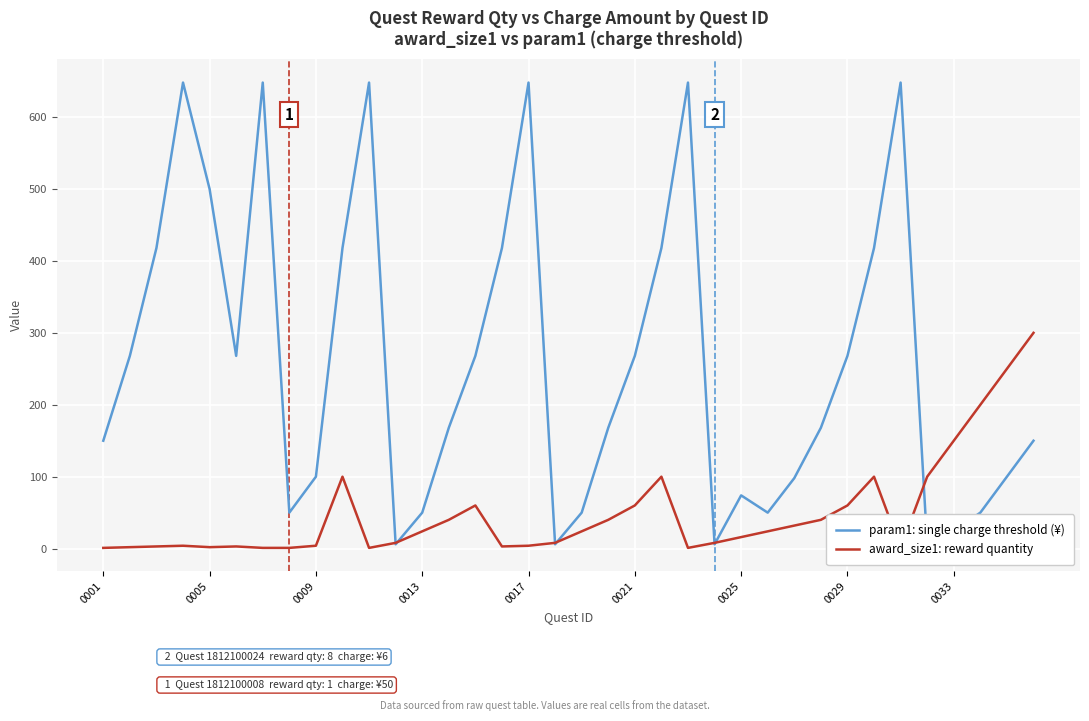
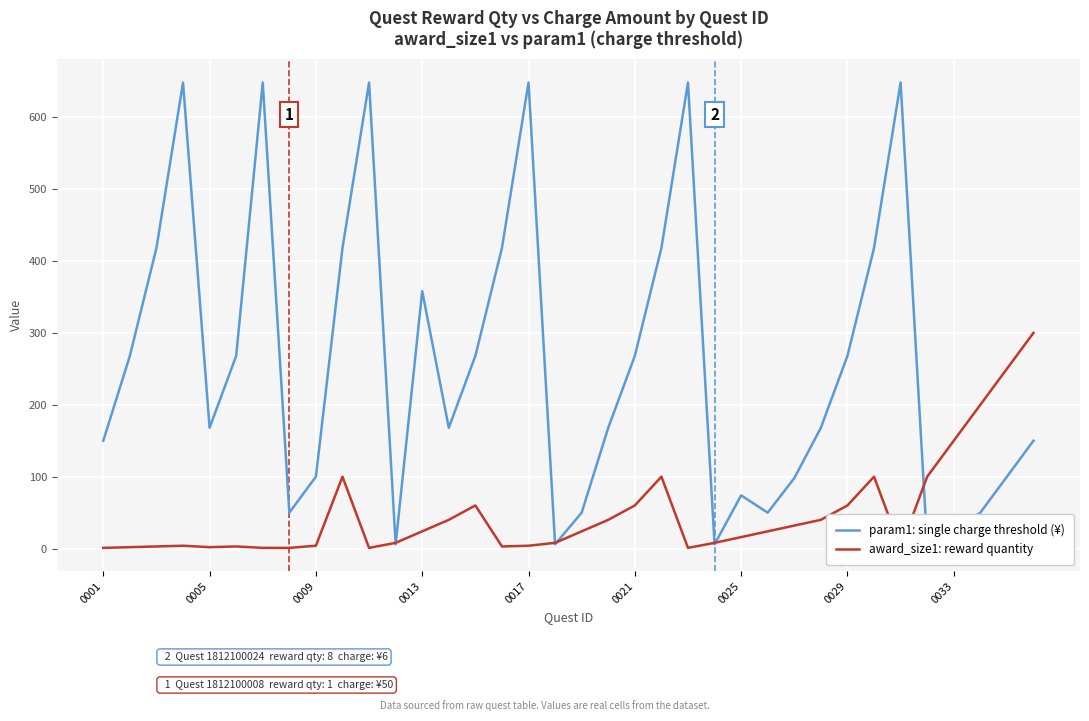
  {
    "param1: single charge threshold (¥)": {
      "0001": 150,
-     "0005": 500,
+     "0005": 170,
      "0009": 100,
-     "0013": 50,
+     "0013": 360,
      "0017": 650,
      "0021": 270,
      "0025": 70,
      "0029": 270
    },
    "award_size1: reward quantity": {
      "0001": 0,
      "0005": 0,
      "0009": 0,
      "0013": 20,
      "0017": 0,
      "0021": 60,
      "0025": 20,
      "0029": 60,
      "0033": 150
    }
  }
